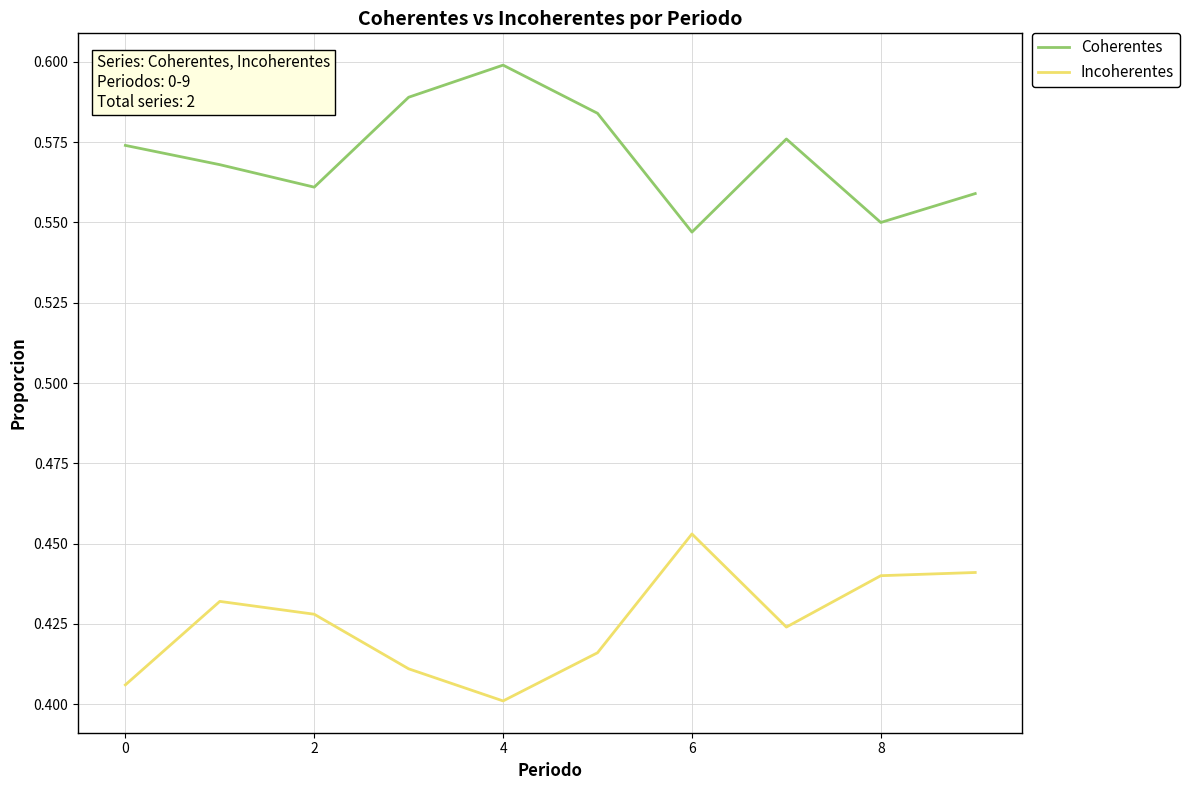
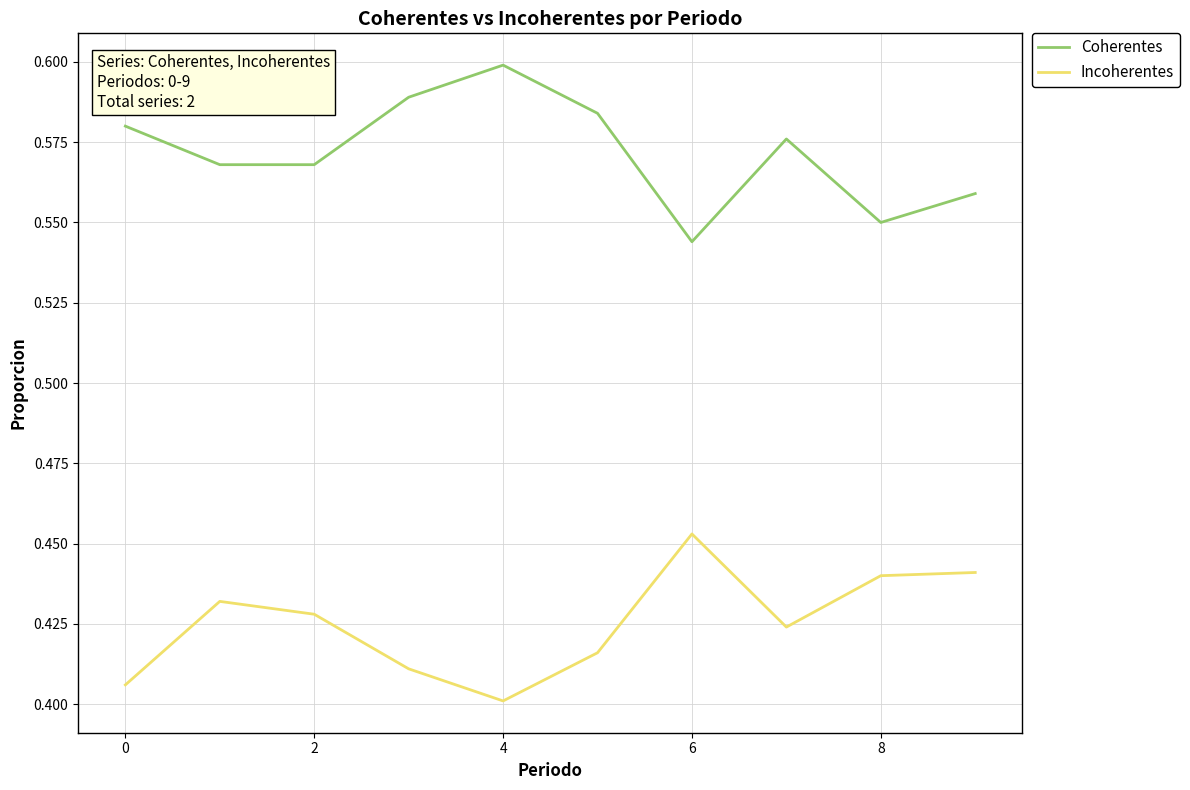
  {
    "Coherentes": {
-     "0": 0.574,
-     "2": 0.561,
+     "0": 0.580,
+     "2": 0.568,
      "4": 0.599,
-     "6": 0.547,
+     "6": 0.544,
      "8": 0.550
    },
    "Incoherentes": {
      "0": 0.406,
      "2": 0.428,
      "4": 0.401,
      "6": 0.453,
      "8": 0.440
    }
  }
